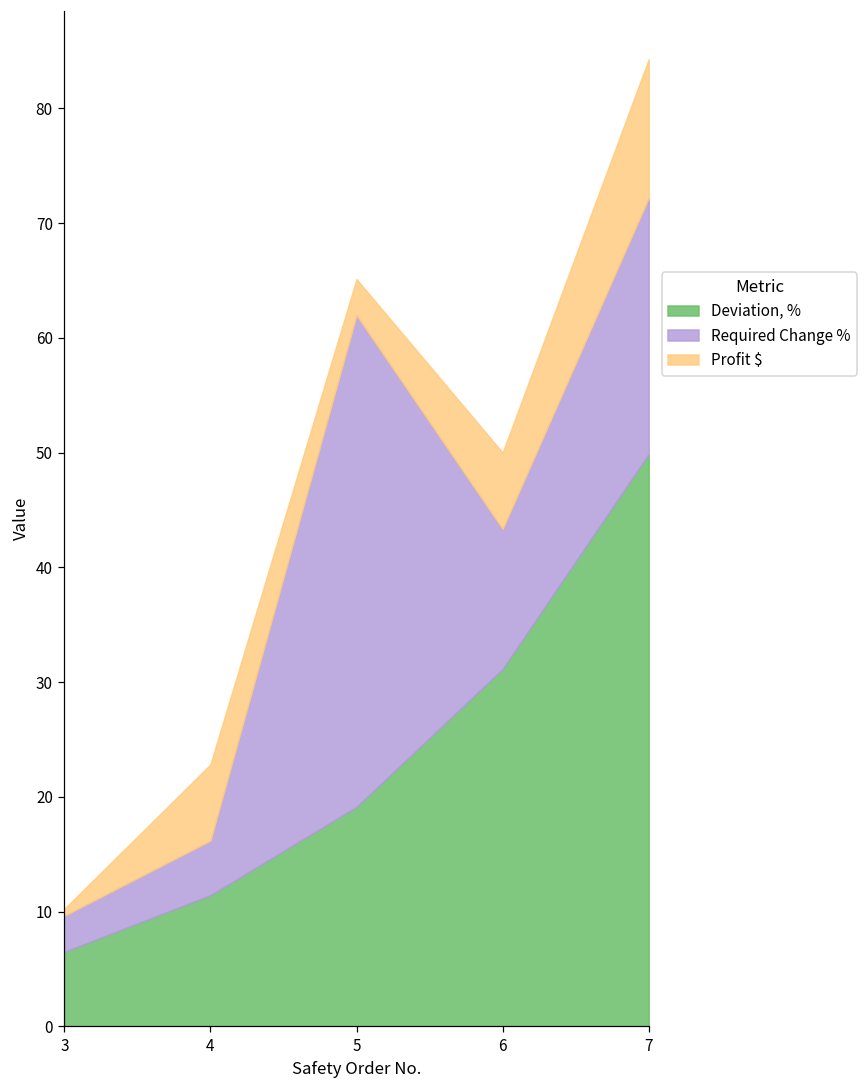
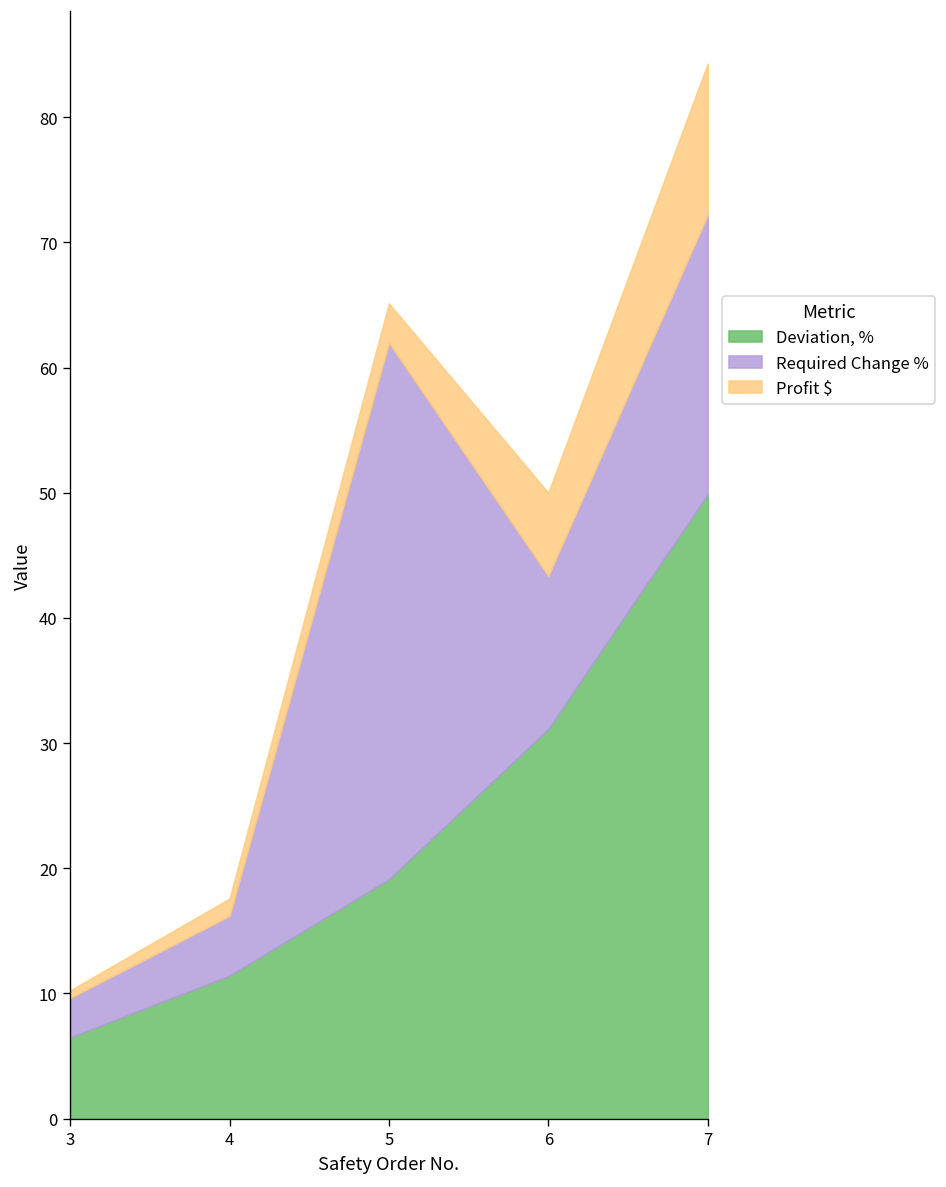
  {
    "Deviation, %": {
      "3": 6.5,
      "4": 11.4,
      "5": 19.1,
      "6": 31.1,
      "7": 49.9
    },
    "Required Change %": {
      "3": 3.2,
      "4": 4.8,
      "5": 42.9,
      "6": 12.2,
      "7": 22.3
    },
    "Profit $": {
      "3": 0.6,
-     "4": 6.6,
+     "4": 1.4,
      "5": 3.1,
      "6": 6.6,
      "7": 12.1
    }
  }
